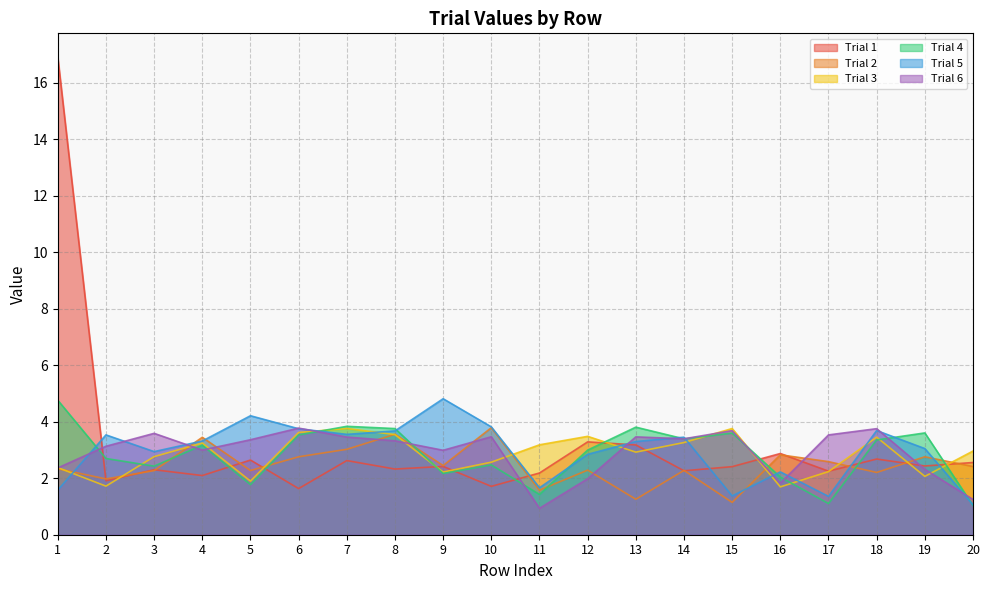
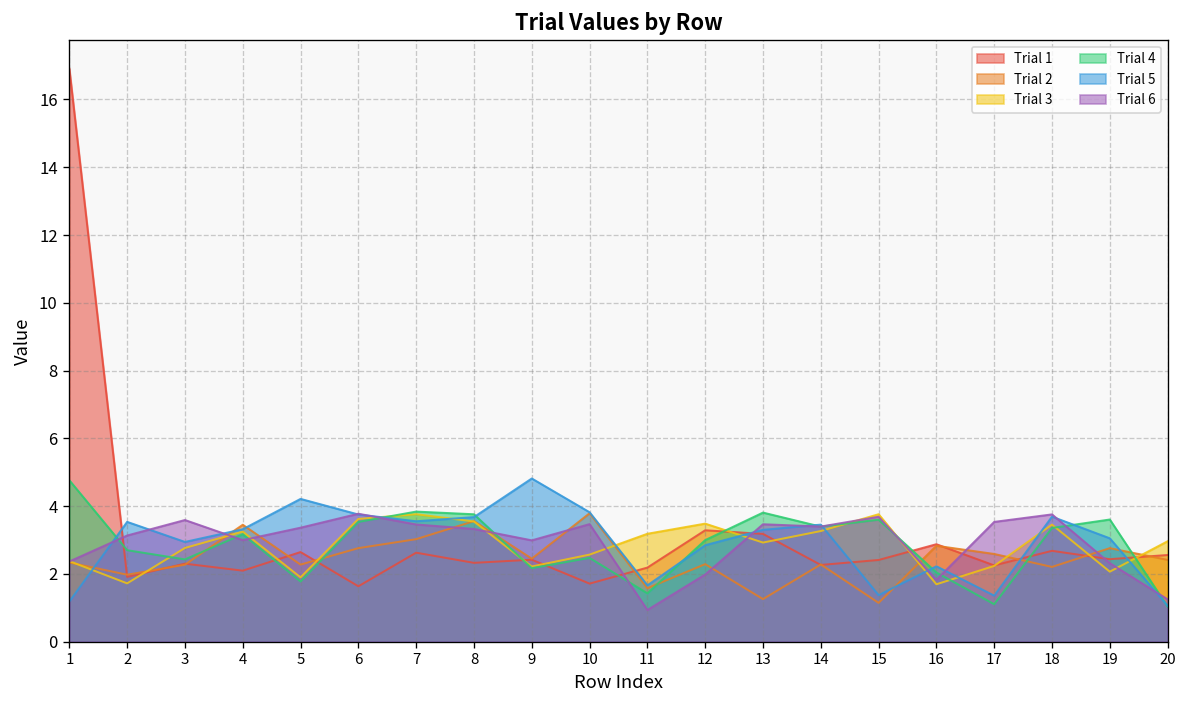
  {
    "Trial 4": {
      "1": 4.8,
      "2": 2.7,
      "3": 2.4,
      "5": 1.8,
      "10": 2.5,
      "11": 1.4,
      "12": 3.0,
      "13": 3.8,
      "16": 2.0,
      "17": 1.1,
      "18": 3.4,
      "19": 3.6
    },
    "Trial 5": {
-     "1": 1.6,
+     "1": 1.2,
      "2": 3.5,
      "3": 2.9,
      "5": 4.2,
      "7": 3.6,
      "9": 4.8,
      "12": 2.8,
      "13": 3.3,
      "15": 1.4,
      "16": 2.2,
      "17": 1.4,
      "19": 3.1
    },
    "Trial 6": {
      "2": 3.1,
      "3": 3.6,
      "4": 3.0,
      "5": 3.4,
      "7": 3.5,
      "8": 3.3,
      "9": 3.0,
      "10": 3.5,
      "11": 0.9,
      "12": 2.0,
      "13": 3.5,
      "16": 1.8,
      "17": 3.5,
      "19": 2.3,
      "20": 1.2
    }
  }
